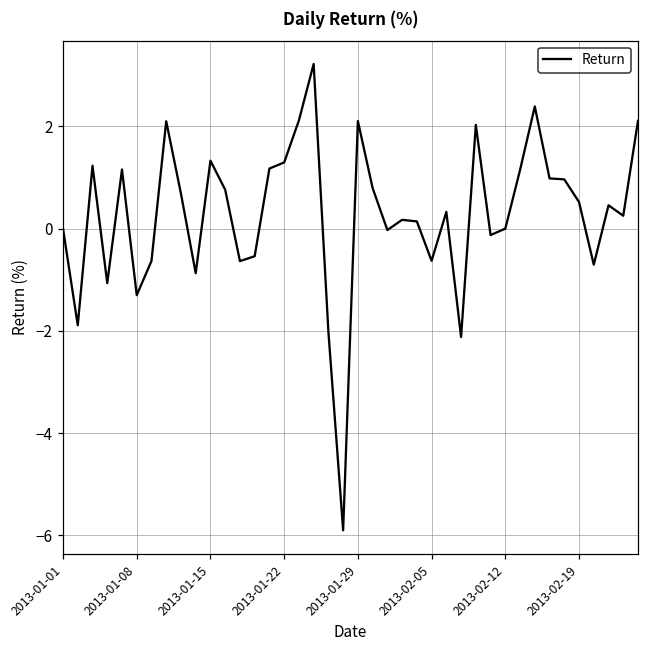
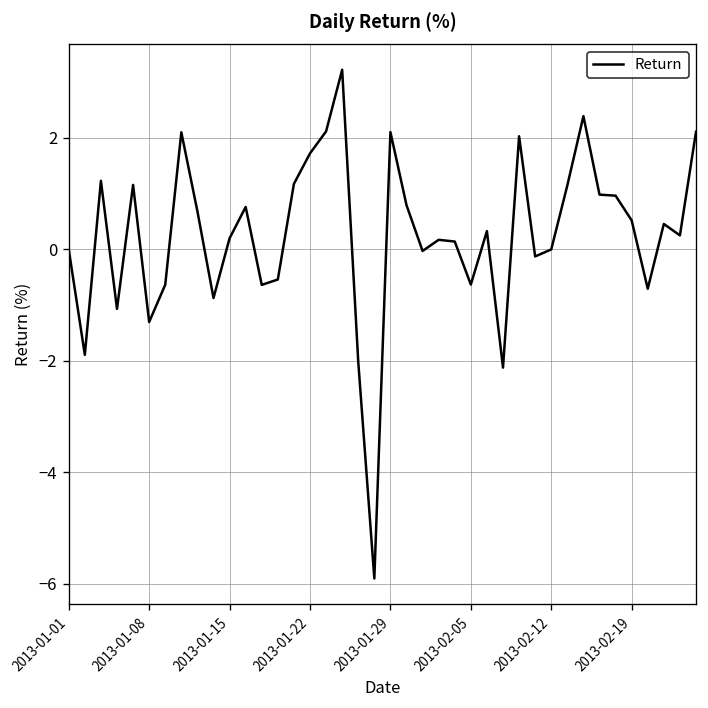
  {
    "2013-01-01": 0.0,
    "2013-01-08": -1.3,
-   "2013-01-15": 1.3,
-   "2013-01-22": 1.3,
+   "2013-01-15": 0.2,
+   "2013-01-22": 1.7,
    "2013-01-29": 2.1,
    "2013-02-05": -0.6,
    "2013-02-12": 0.0,
    "2013-02-19": 0.5
  }
